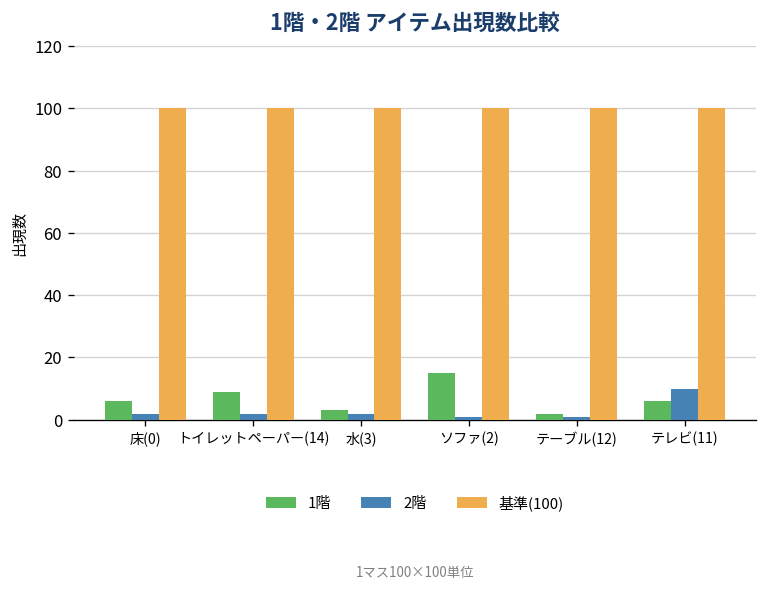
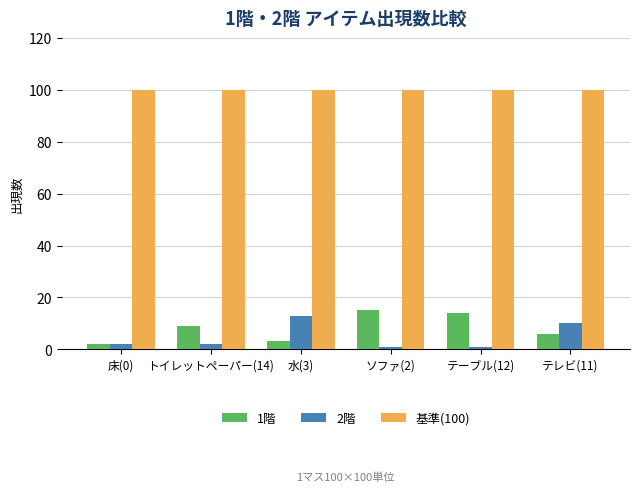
  {
    "1階": {
-     "床(0)": 6,
+     "床(0)": 2,
      "トイレットペーパー(14)": 9,
      "水(3)": 3,
      "ソファ(2)": 15,
-     "テーブル(12)": 2,
+     "テーブル(12)": 14,
      "テレビ(11)": 6
    },
    "2階": {
      "床(0)": 2,
      "トイレットペーパー(14)": 2,
-     "水(3)": 2,
+     "水(3)": 13,
      "ソファ(2)": 1,
      "テーブル(12)": 1,
      "テレビ(11)": 10
    },
    "基準(100)": {
      "床(0)": 100,
      "トイレットペーパー(14)": 100,
      "水(3)": 100,
      "ソファ(2)": 100,
      "テーブル(12)": 100,
      "テレビ(11)": 100
    }
  }
